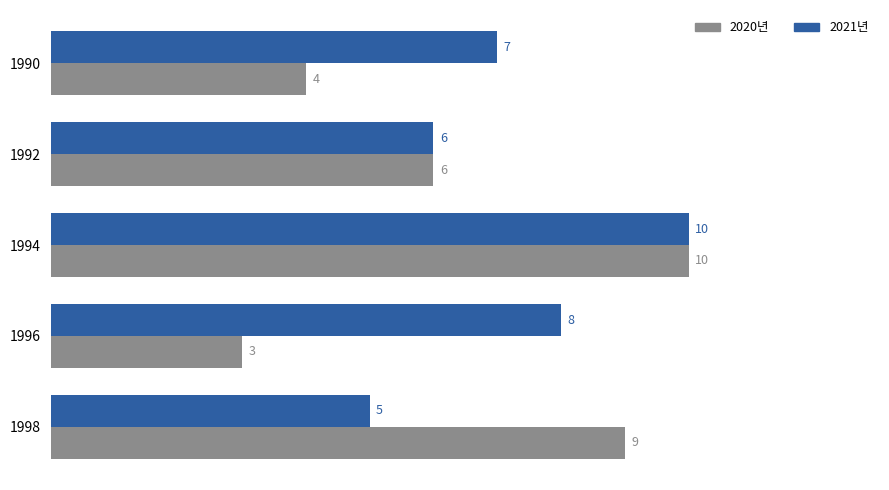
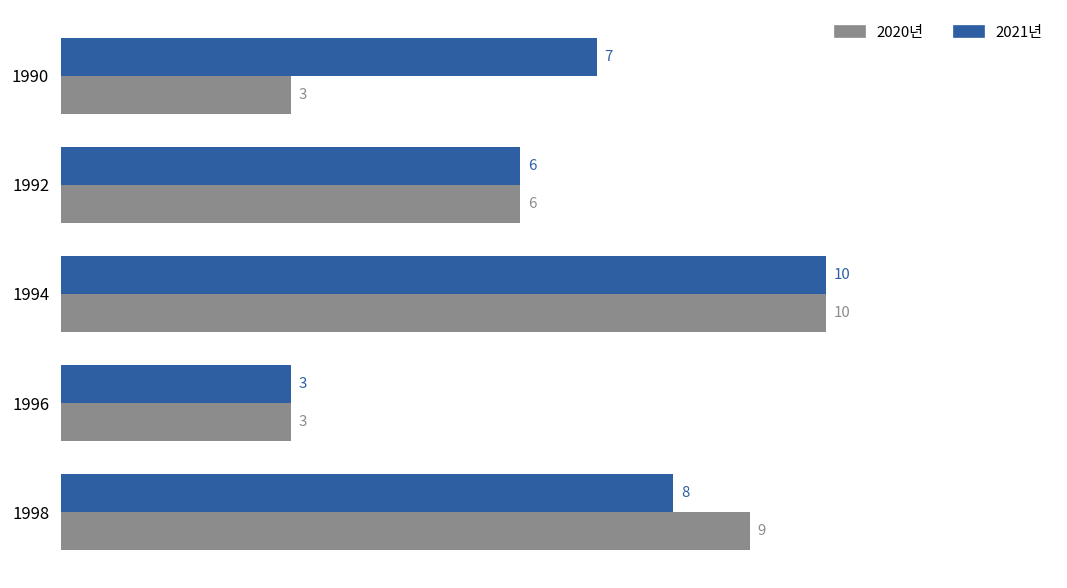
  {
    "2020년": {
-     "1990": 4,
+     "1990": 3,
      "1992": 6,
      "1994": 10,
      "1996": 3,
      "1998": 9
    },
    "2021년": {
      "1990": 7,
      "1992": 6,
      "1994": 10,
-     "1996": 8,
-     "1998": 5
+     "1996": 3,
+     "1998": 8
    }
  }
